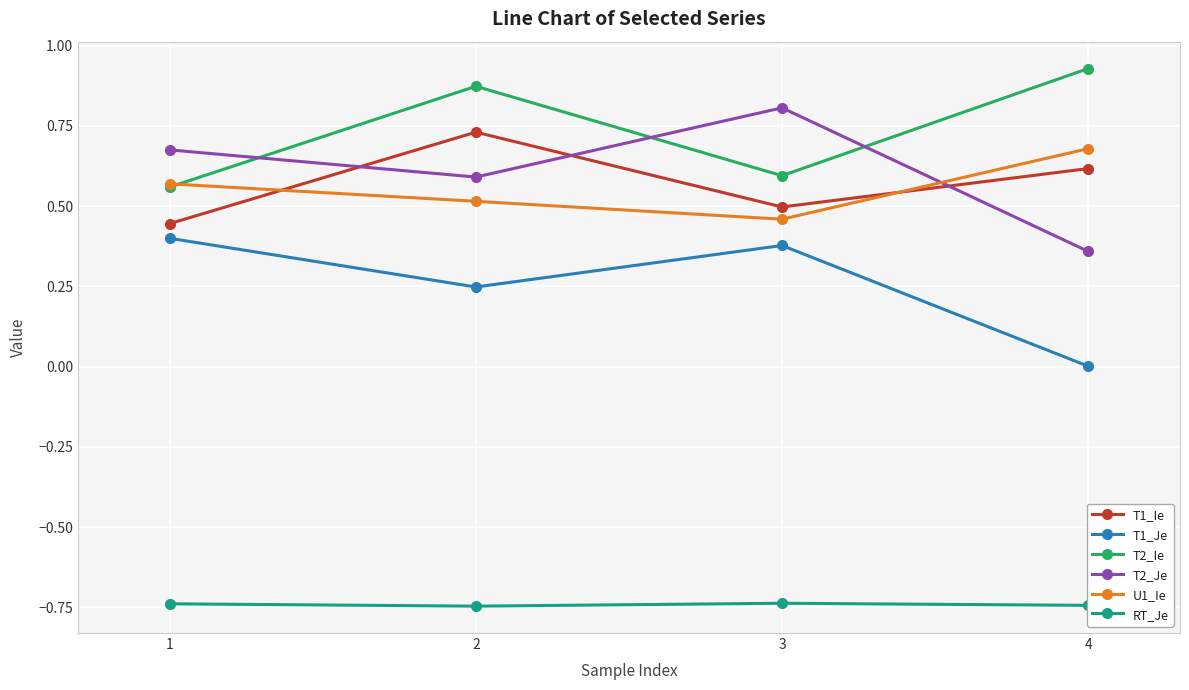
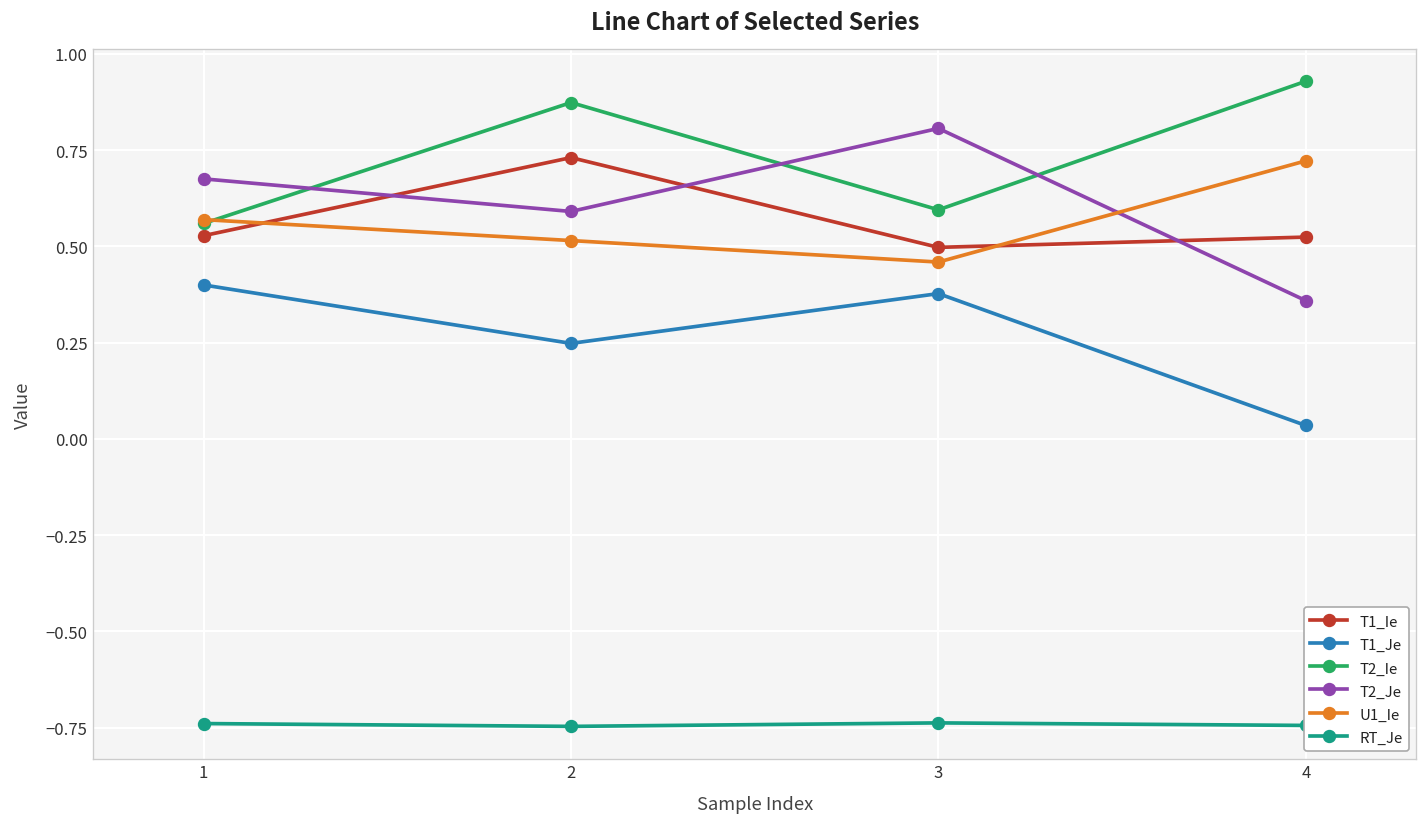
  {
    "T1_Ie": {
-     "1": 0.45,
+     "1": 0.53,
      "2": 0.73,
      "3": 0.50,
-     "4": 0.62
+     "4": 0.52
    },
    "T1_Je": {
      "1": 0.40,
      "2": 0.25,
      "3": 0.38,
-     "4": 0.00
+     "4": 0.03
    },
    "T2_Je": {
      "1": 0.68,
      "2": 0.59,
      "3": 0.81,
      "4": 0.36
    },
    "U1_Ie": {
      "1": 0.57,
      "2": 0.52,
      "3": 0.46,
-     "4": 0.68
+     "4": 0.72
    }
  }
